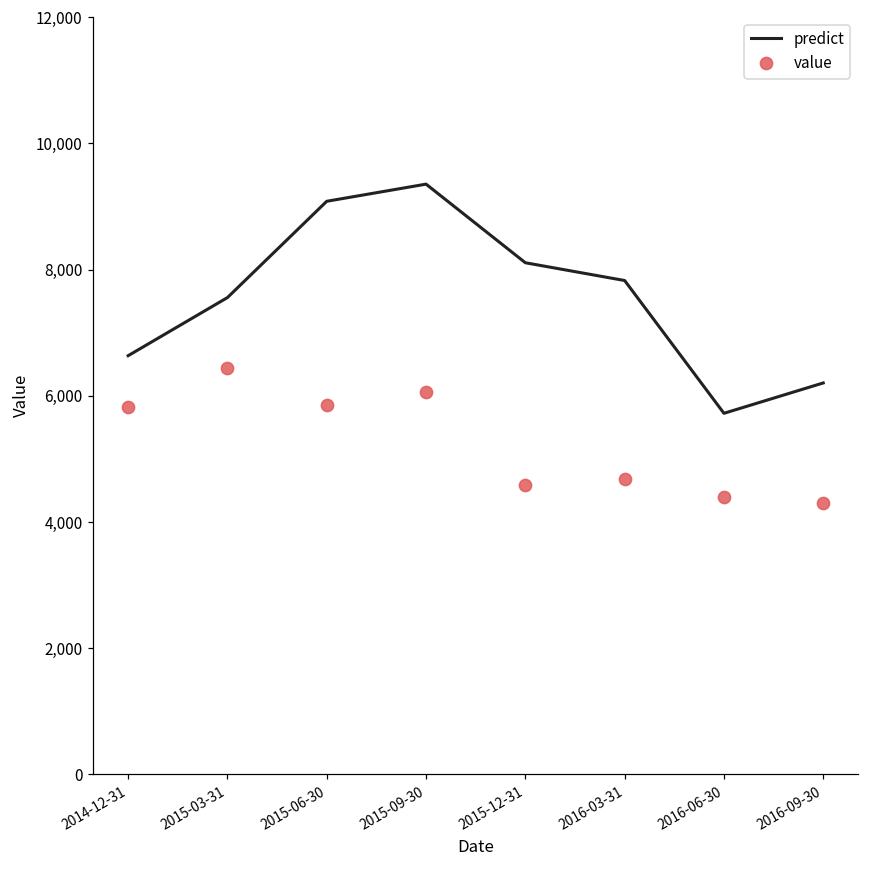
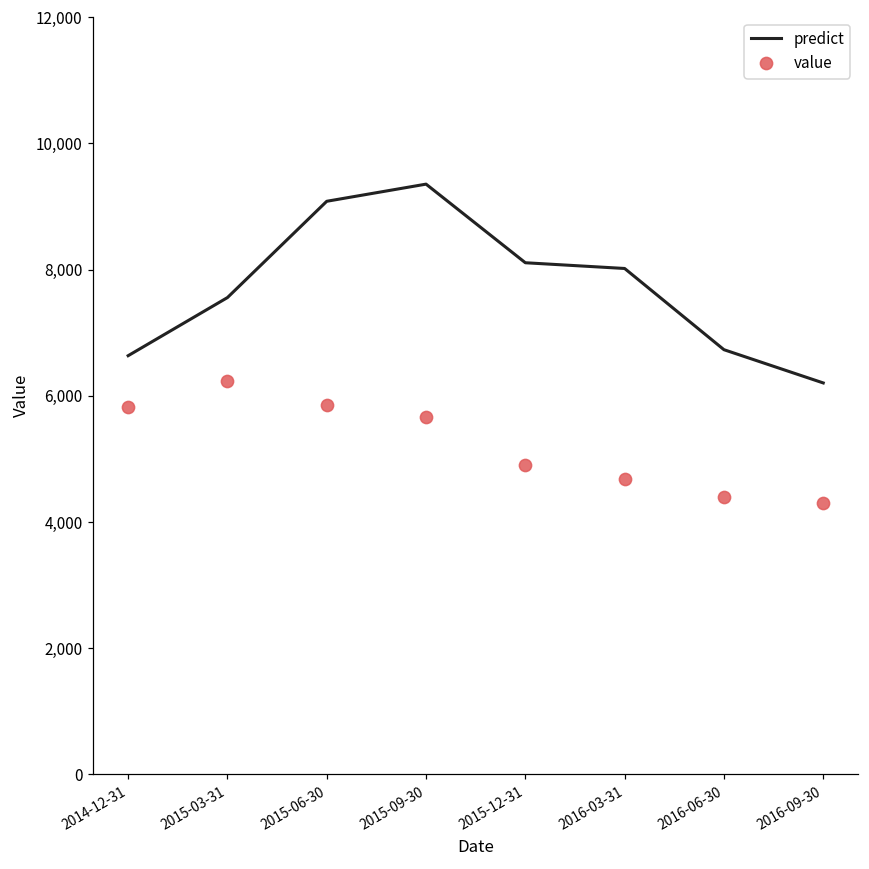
  {
    "predict": {
      "2014-12-31": "6,600",
      "2015-03-31": "7,600",
      "2015-06-30": "9,100",
      "2015-09-30": "9,400",
      "2015-12-31": "8,100",
-     "2016-03-31": "7,800",
-     "2016-06-30": "5,700",
+     "2016-03-31": "8,000",
+     "2016-06-30": "6,700",
      "2016-09-30": "6,200"
    },
    "value": {
      "2014-12-31": "5,800",
-     "2015-03-31": "6,400",
+     "2015-03-31": "6,200",
      "2015-06-30": "5,900",
-     "2015-09-30": "6,100",
-     "2015-12-31": "4,600",
+     "2015-09-30": "5,700",
+     "2015-12-31": "4,900",
      "2016-03-31": "4,700",
      "2016-06-30": "4,400",
      "2016-09-30": "4,300"
    }
  }
